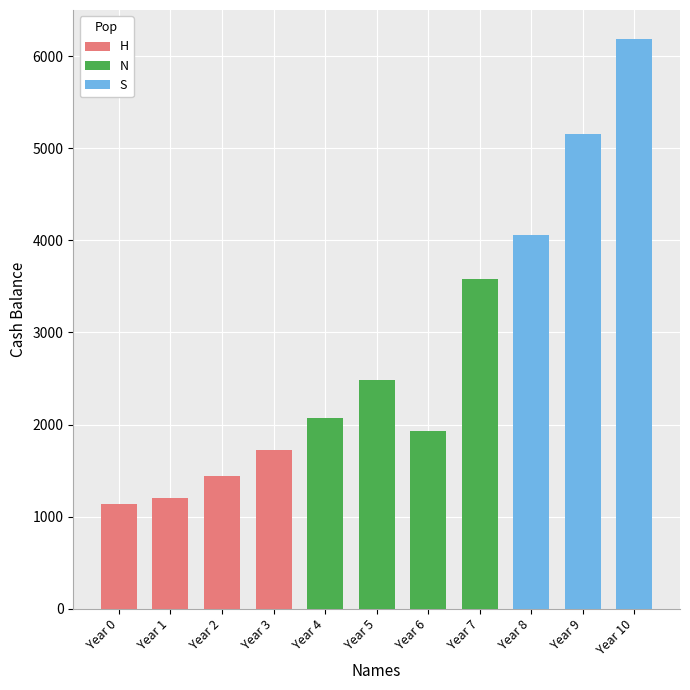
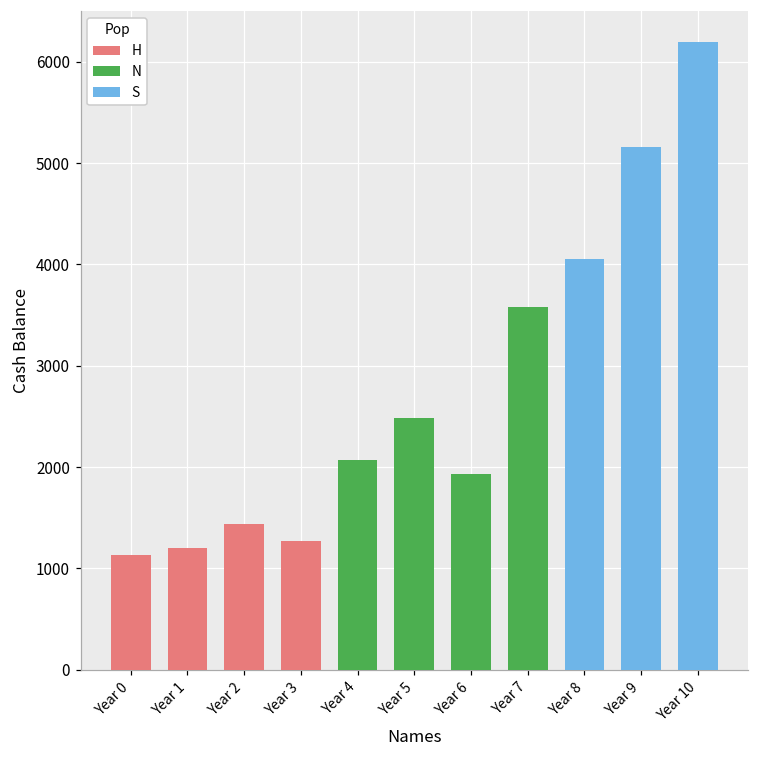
  {
    "H": {
      "Year 0": 1100,
      "Year 1": 1200,
      "Year 2": 1400,
-     "Year 3": 1700
+     "Year 3": 1300
    },
    "N": {
      "Year 4": 2100,
      "Year 5": 2500,
      "Year 6": 1900,
      "Year 7": 3600
    },
    "S": {
      "Year 8": 4100,
      "Year 9": 5200,
      "Year 10": 6200
    }
  }
